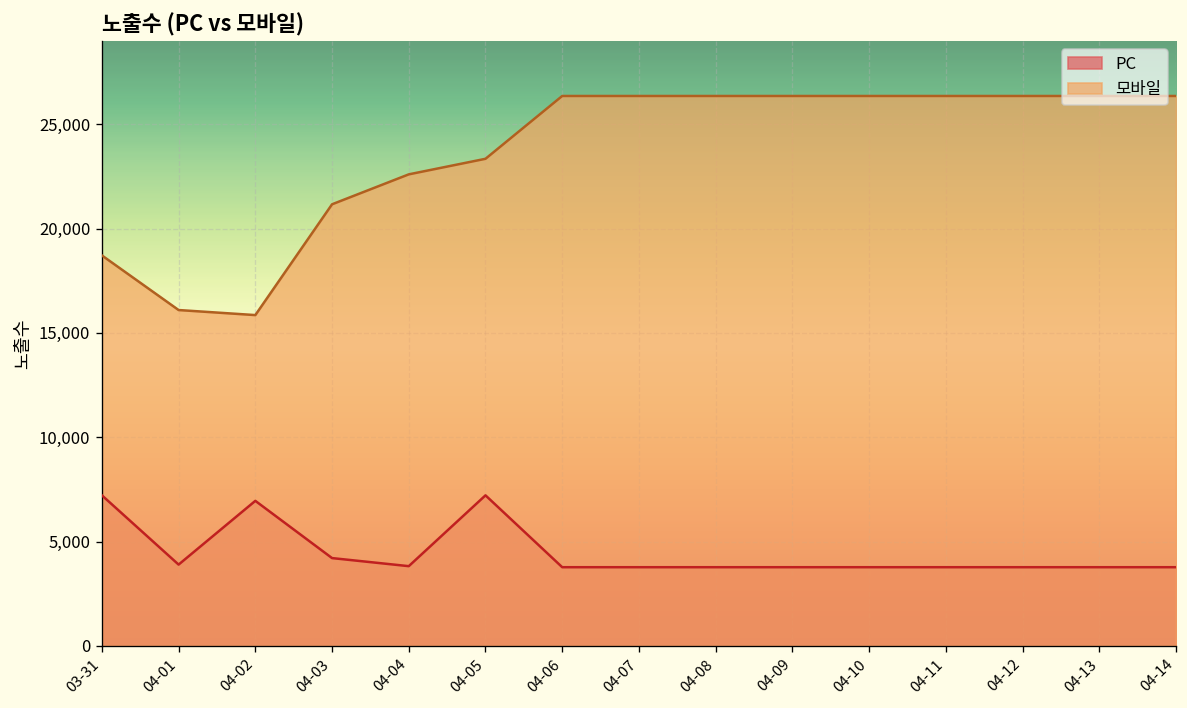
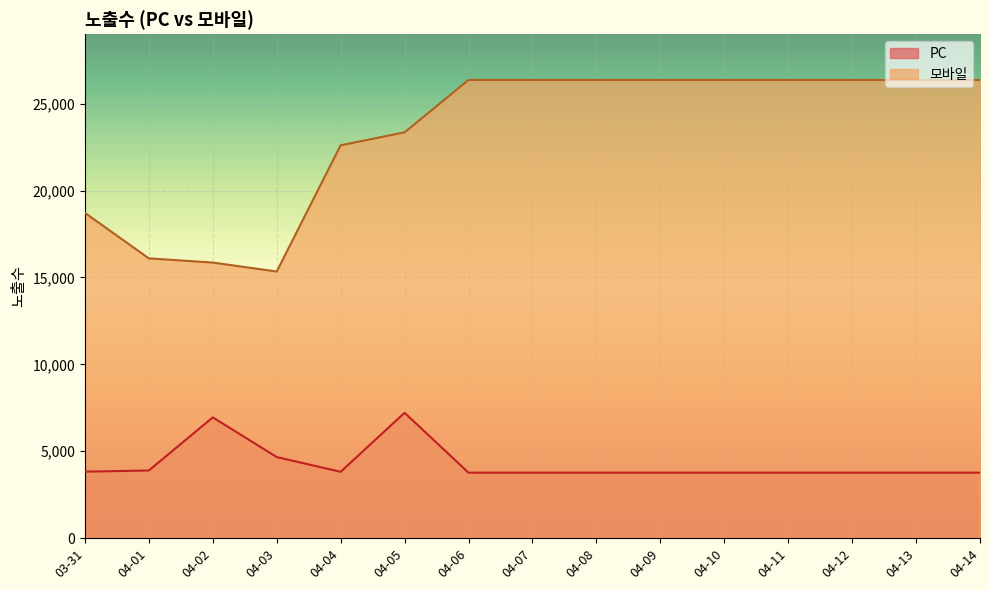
  {
    "PC": {
-     "03-31": "7,200",
+     "03-31": "3,800",
      "04-01": "3,900",
      "04-02": "7,000",
-     "04-03": "4,200",
+     "04-03": "4,700",
      "04-04": "3,800",
      "04-05": "7,200",
      "04-06": "3,800",
      "04-07": "3,800",
      "04-08": "3,800",
      "04-09": "3,800",
      "04-10": "3,800",
      "04-11": "3,800",
      "04-12": "3,800",
      "04-13": "3,800",
      "04-14": "3,800"
    },
    "모바일": {
      "03-31": "18,700",
      "04-01": "16,100",
      "04-02": "15,900",
-     "04-03": "21,200",
+     "04-03": "15,300",
      "04-04": "22,600",
      "04-05": "23,300",
      "04-06": "26,400",
      "04-07": "26,400",
      "04-08": "26,400",
      "04-09": "26,400",
      "04-10": "26,400",
      "04-11": "26,400",
      "04-12": "26,400",
      "04-14": "26,400"
    }
  }
